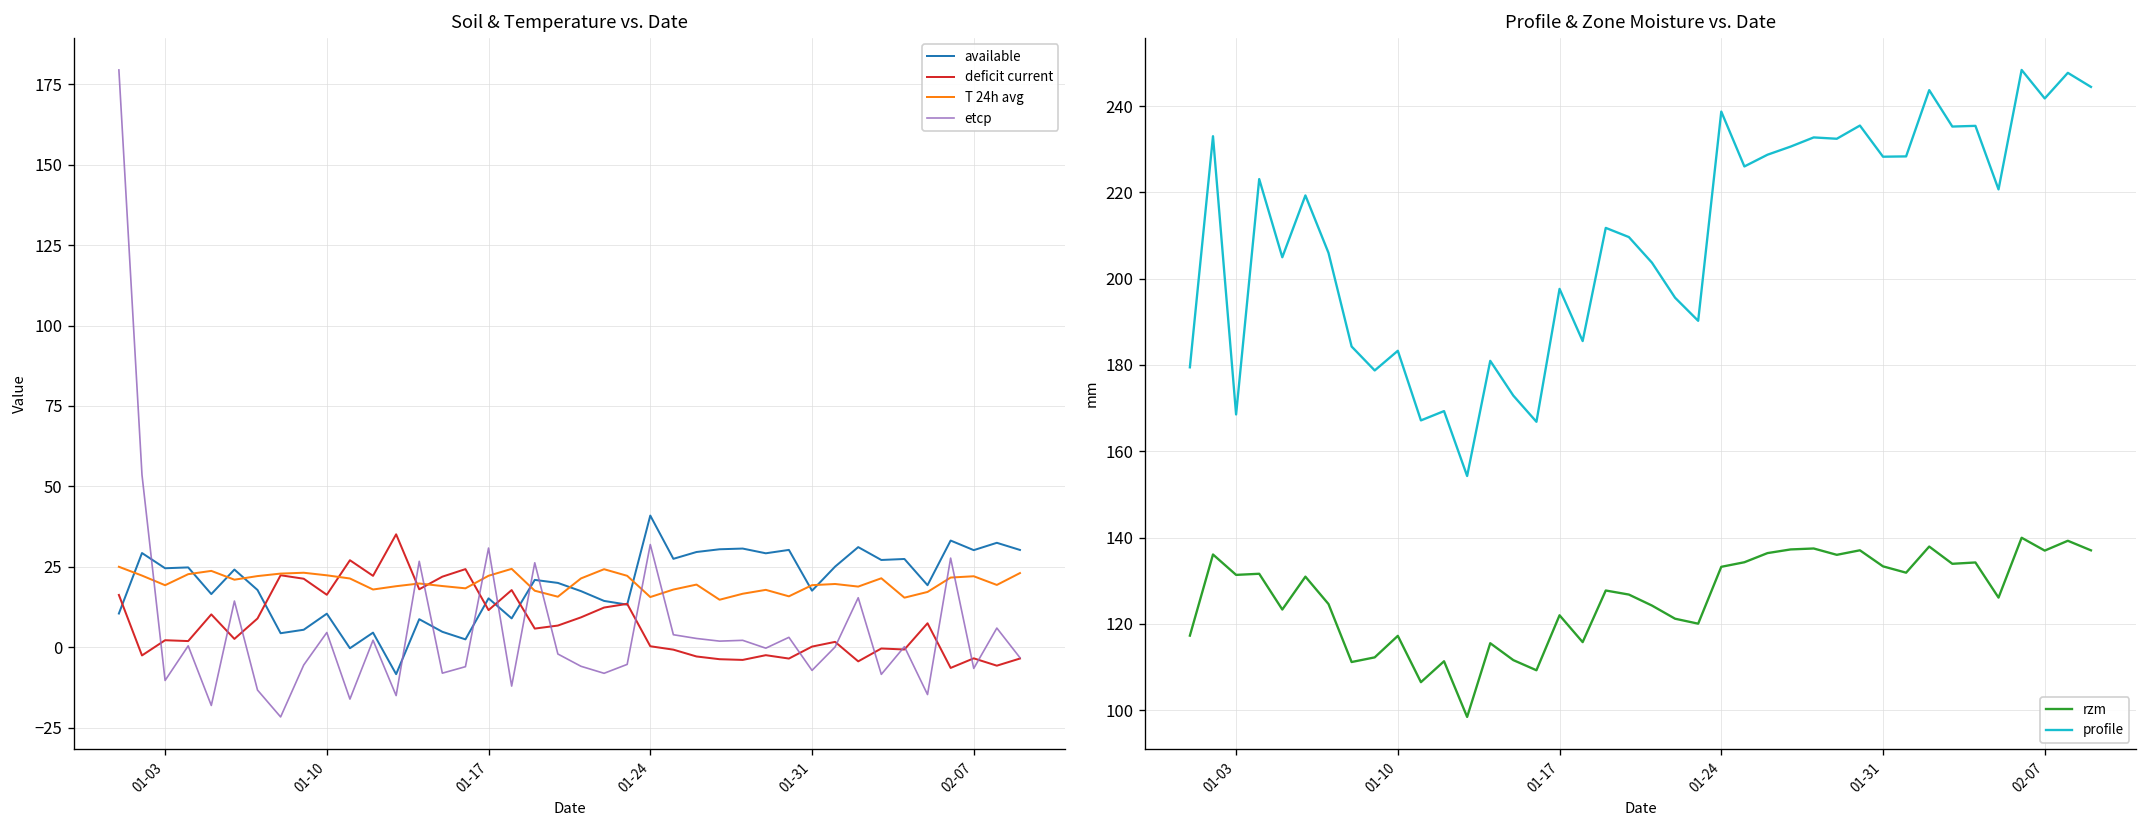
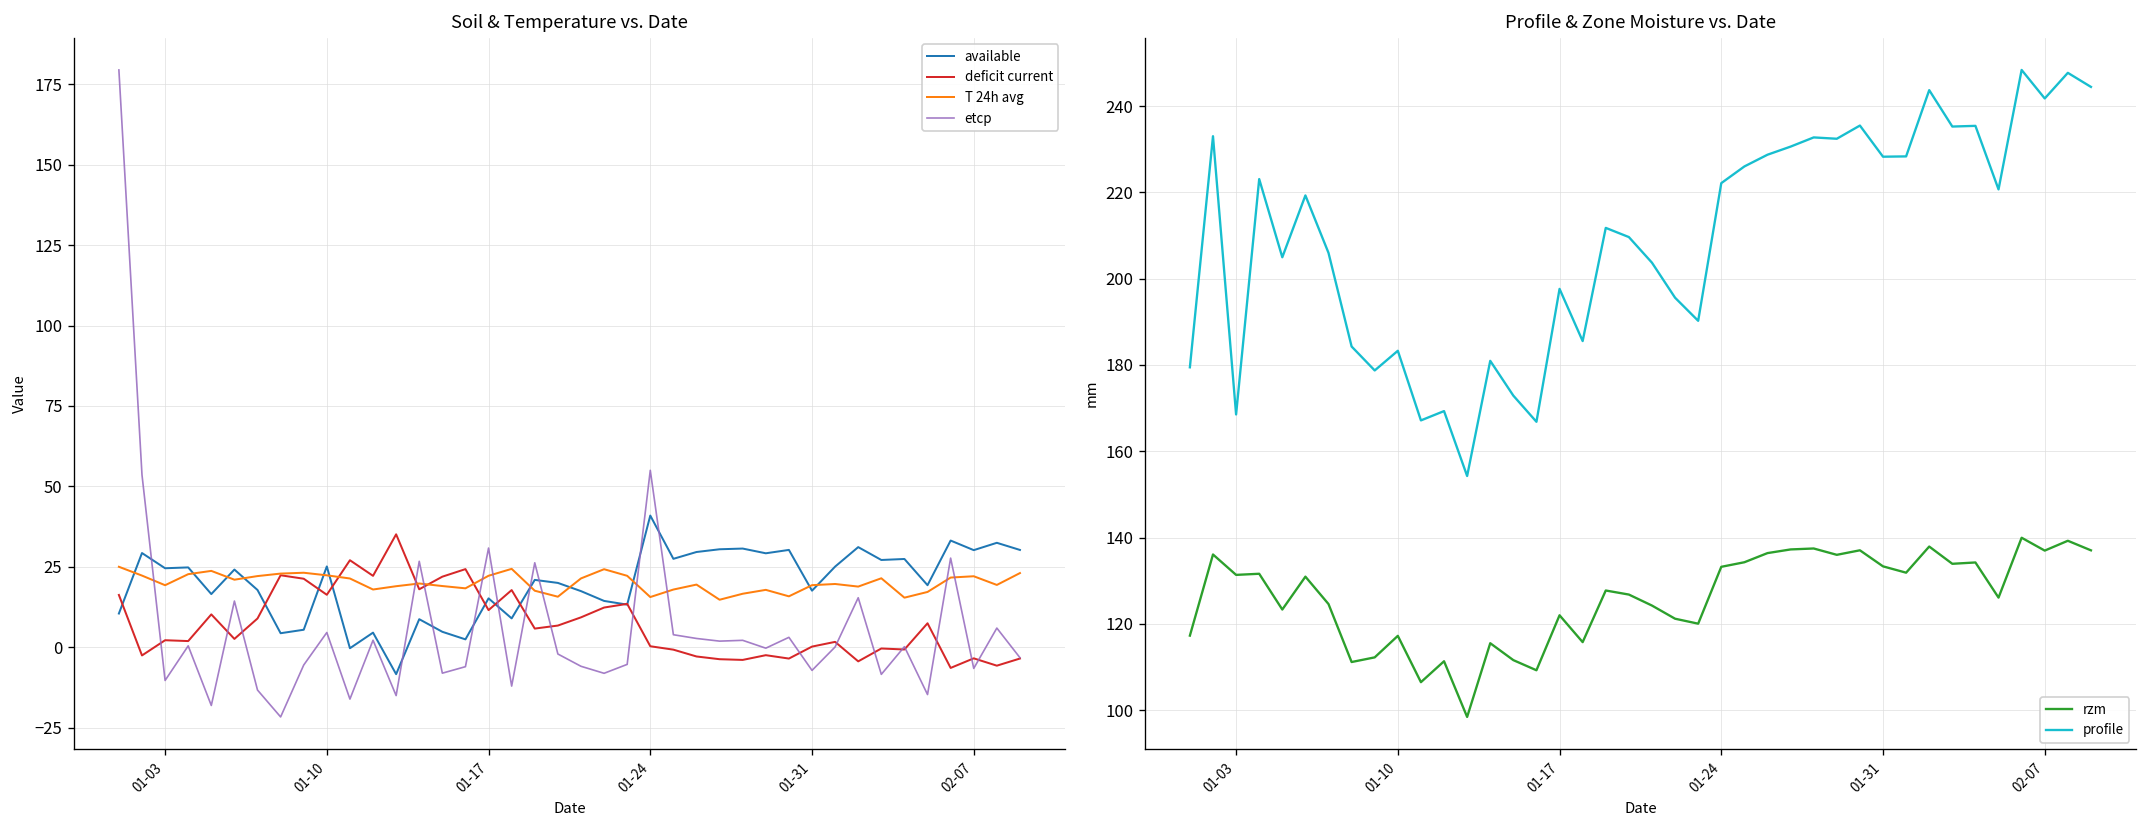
  {
    "Soil & Temperature vs. Date": {
      "available": {
        "01-03": 25,
-       "01-10": 10,
+       "01-10": 25,
        "01-17": 15,
        "01-24": 41,
        "01-31": 18,
        "02-07": 30
      },
      "deficit current": {
        "01-03": 2,
        "01-10": 16,
        "01-17": 12,
        "01-24": 0,
        "01-31": 0,
        "02-07": -3
      },
      "T 24h avg": {
        "01-03": 19,
        "01-10": 22,
        "01-17": 22,
        "01-24": 16,
        "01-31": 19,
        "02-07": 22
      },
      "etcp": {
        "01-03": -10,
        "01-10": 5,
        "01-17": 31,
-       "01-24": 32,
+       "01-24": 55,
        "01-31": -7,
        "02-07": -7
      }
    },
    "Profile & Zone Moisture vs. Date": {
      "rzm": {
        "01-03": 131,
        "01-10": 117,
        "01-17": 122,
        "01-24": 133,
        "01-31": 133,
        "02-07": 137
      },
      "profile": {
        "01-03": 169,
        "01-10": 183,
        "01-17": 198,
-       "01-24": 239,
+       "01-24": 222,
        "01-31": 228,
        "02-07": 242
      }
    }
  }
